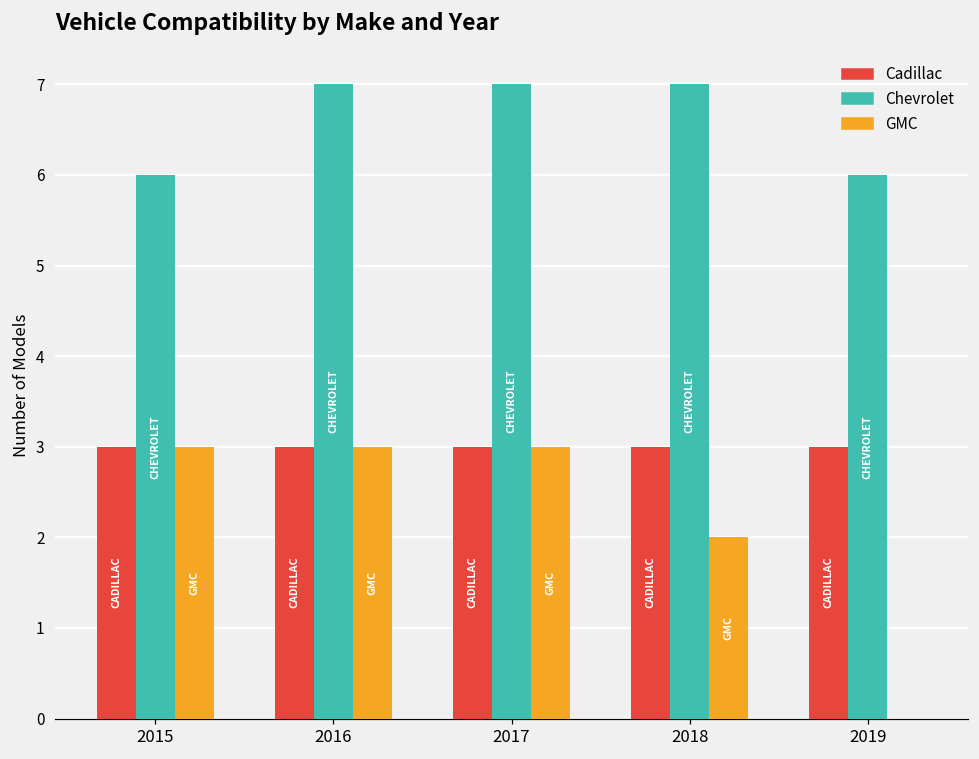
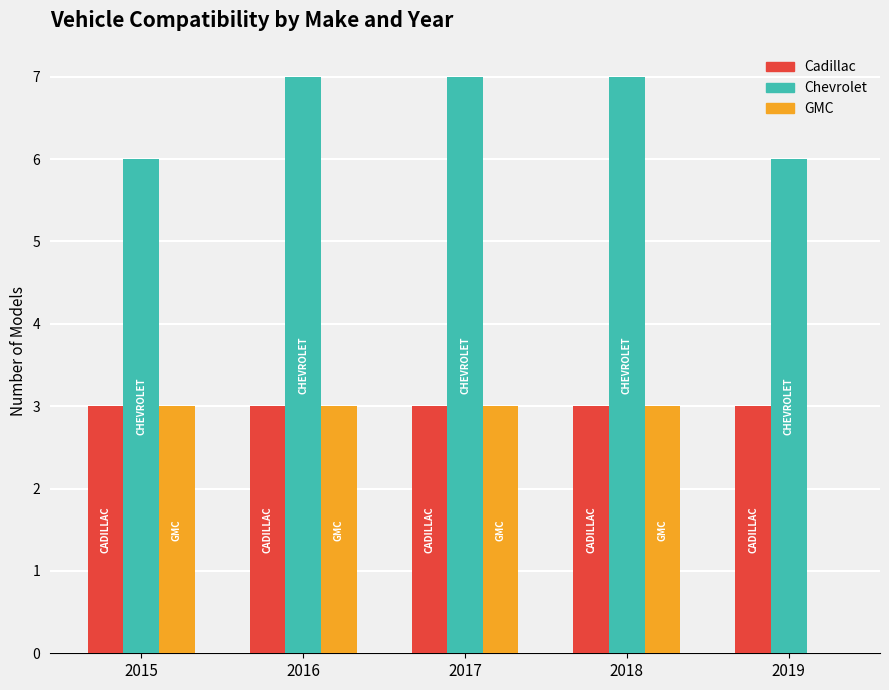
  {
    "Cadillac": {
      "2015": 3,
      "2016": 3,
      "2017": 3,
      "2018": 3,
      "2019": 3
    },
    "Chevrolet": {
      "2015": 6,
      "2016": 7,
      "2017": 7,
      "2018": 7,
      "2019": 6
    },
    "GMC": {
      "2015": 3,
      "2016": 3,
      "2017": 3,
-     "2018": 2,
+     "2018": 3,
      "2019": 0
    }
  }
